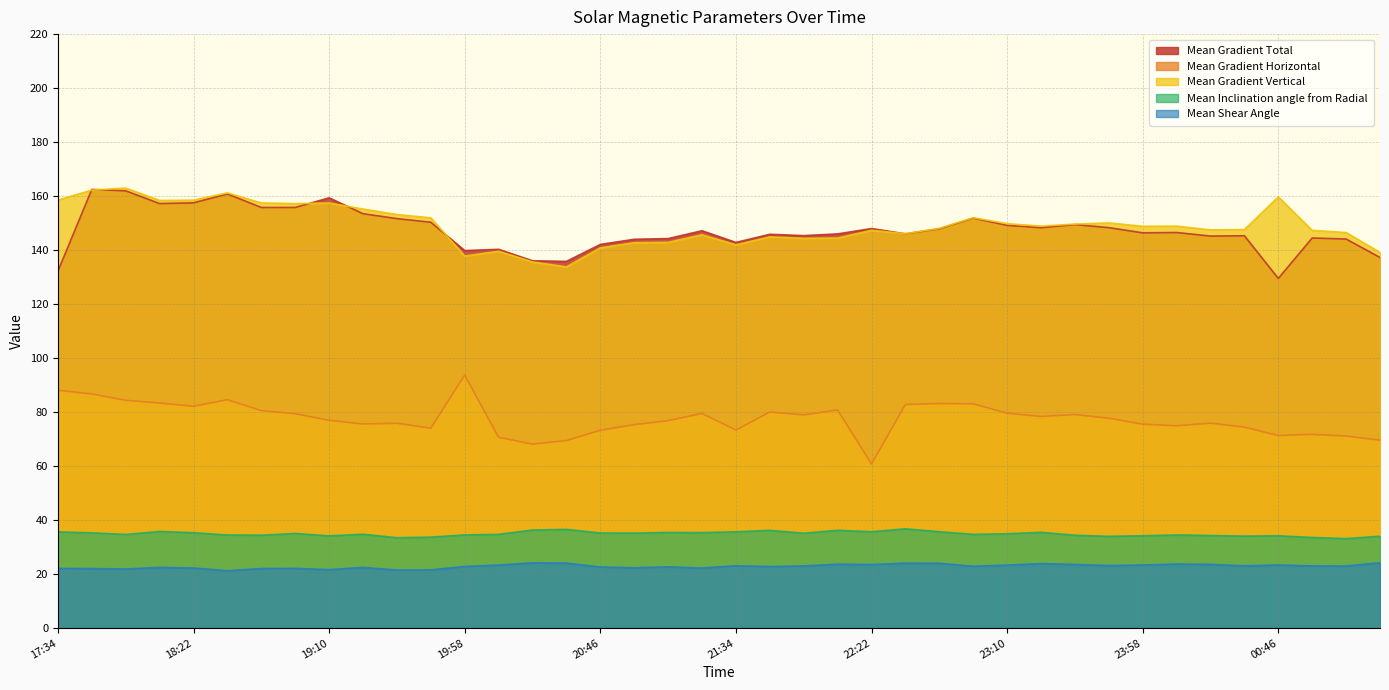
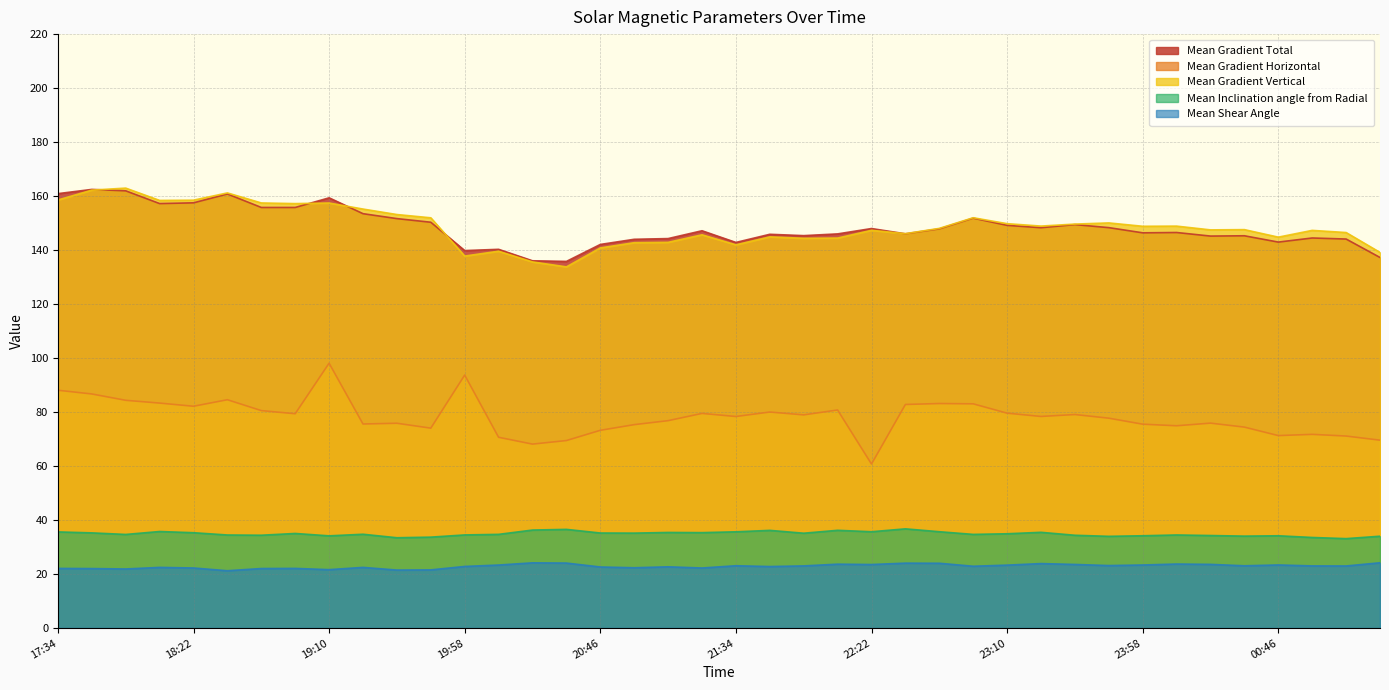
  {
    "Mean Gradient Total": {
-     "17:34": 132,
+     "17:34": 161,
      "18:22": 158,
      "19:10": 159,
      "19:58": 140,
      "20:46": 142,
      "23:58": 146,
-     "00:46": 129
+     "00:46": 143
    },
    "Mean Gradient Horizontal": {
      "17:34": 88,
      "18:22": 82,
-     "19:10": 77,
+     "19:10": 98,
      "19:58": 94,
      "20:46": 73,
-     "21:34": 73,
+     "21:34": 78,
      "22:22": 61,
      "23:10": 80,
      "23:58": 76,
      "00:46": 71
    },
    "Mean Gradient Vertical": {
      "17:34": 159,
      "18:22": 158,
      "19:10": 157,
      "19:58": 138,
      "20:46": 141,
      "23:58": 149,
-     "00:46": 160
+     "00:46": 145
    },
    "Mean Inclination angle from Radial": {
      "17:34": 36,
      "18:22": 35,
      "19:10": 34,
      "19:58": 34,
      "20:46": 35,
      "21:34": 36,
      "22:22": 36,
      "23:10": 35,
      "23:58": 34,
      "00:46": 34
    },
    "Mean Shear Angle": {
      "17:34": 22,
      "18:22": 22,
      "19:10": 22,
      "19:58": 23,
      "20:46": 23,
      "21:34": 23,
      "22:22": 24,
      "23:10": 23,
      "23:58": 23,
      "00:46": 23
    }
  }
